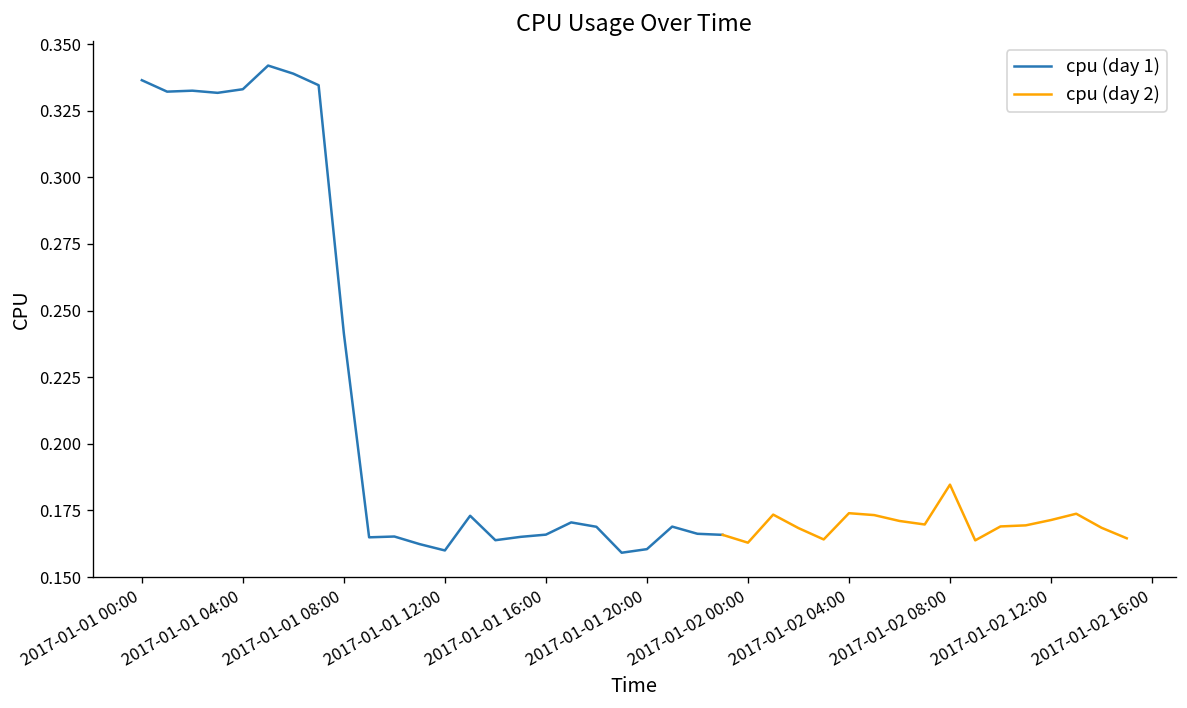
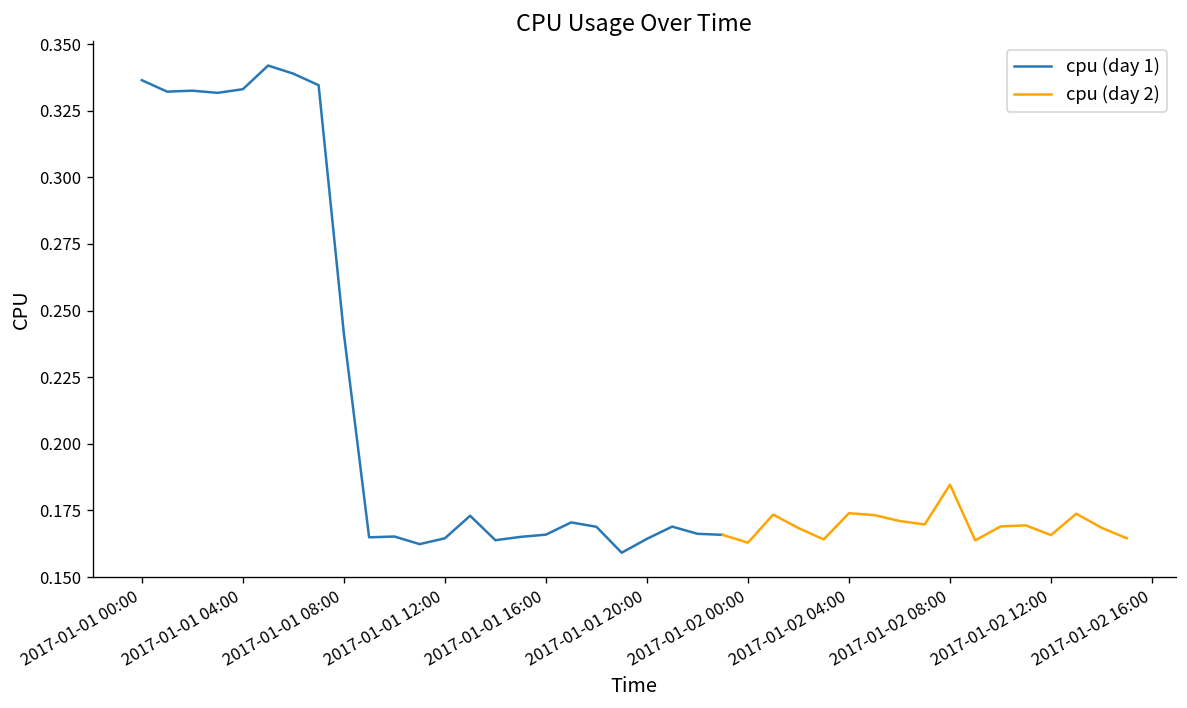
  {
    "cpu (day 1)": {
      "2017-01-01 00:00": 0.336,
      "2017-01-01 04:00": 0.333,
      "2017-01-01 08:00": 0.241,
-     "2017-01-01 12:00": 0.160,
+     "2017-01-01 12:00": 0.165,
      "2017-01-01 16:00": 0.166,
-     "2017-01-01 20:00": 0.160
+     "2017-01-01 20:00": 0.164
    },
    "cpu (day 2)": {
      "2017-01-02 00:00": 0.163,
      "2017-01-02 04:00": 0.174,
      "2017-01-02 08:00": 0.185,
-     "2017-01-02 12:00": 0.171
+     "2017-01-02 12:00": 0.166
    }
  }
